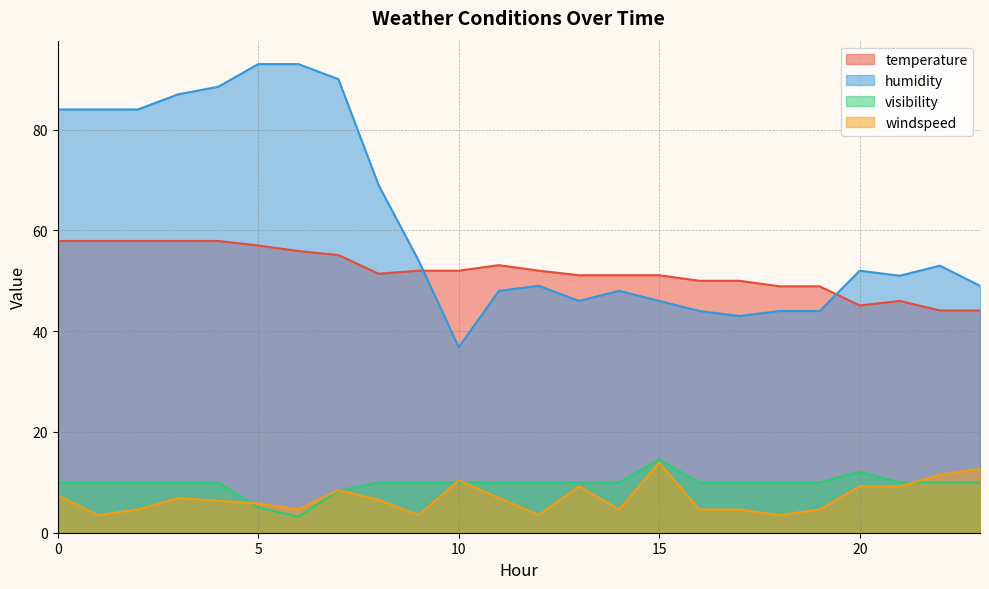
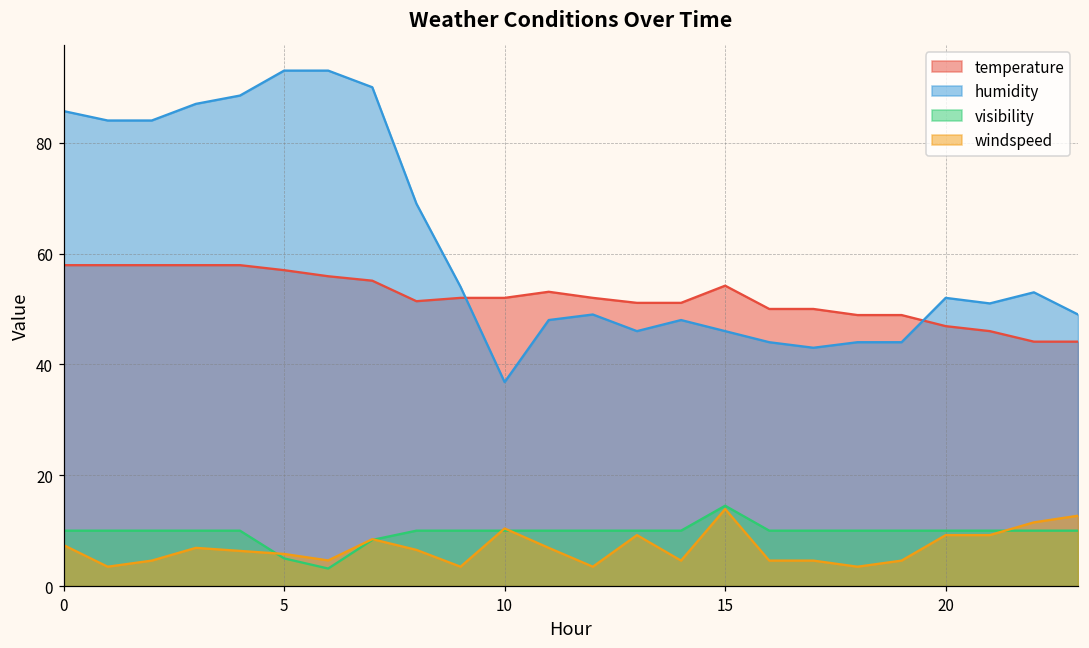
  {
    "temperature": {
      "0": 58,
      "5": 57,
      "10": 52,
-     "15": 51,
-     "20": 45
+     "15": 54,
+     "20": 47
    },
    "humidity": {
-     "0": 84,
+     "0": 86,
      "5": 93,
      "10": 37,
      "15": 46,
      "20": 52
    },
    "visibility": {
      "0": 10,
      "5": 5,
      "15": 15,
-     "20": 12
+     "20": 10
    },
    "windspeed": {
      "0": 7,
      "5": 6,
      "15": 14,
      "20": 9
    }
  }
